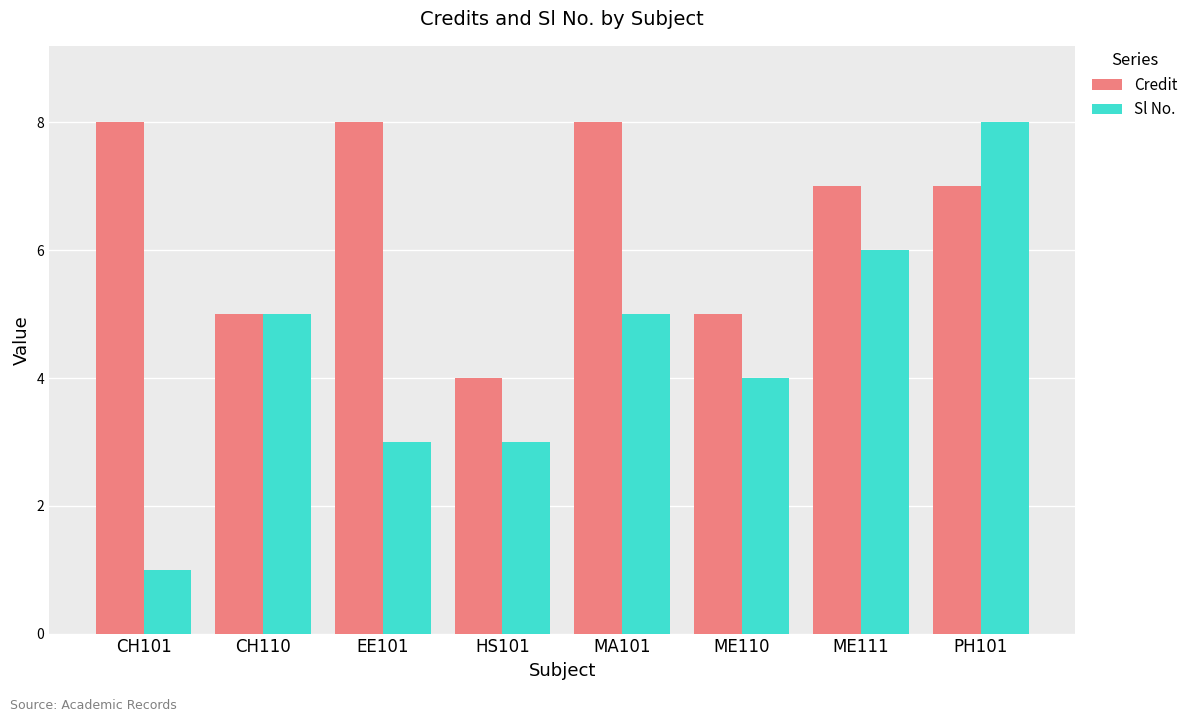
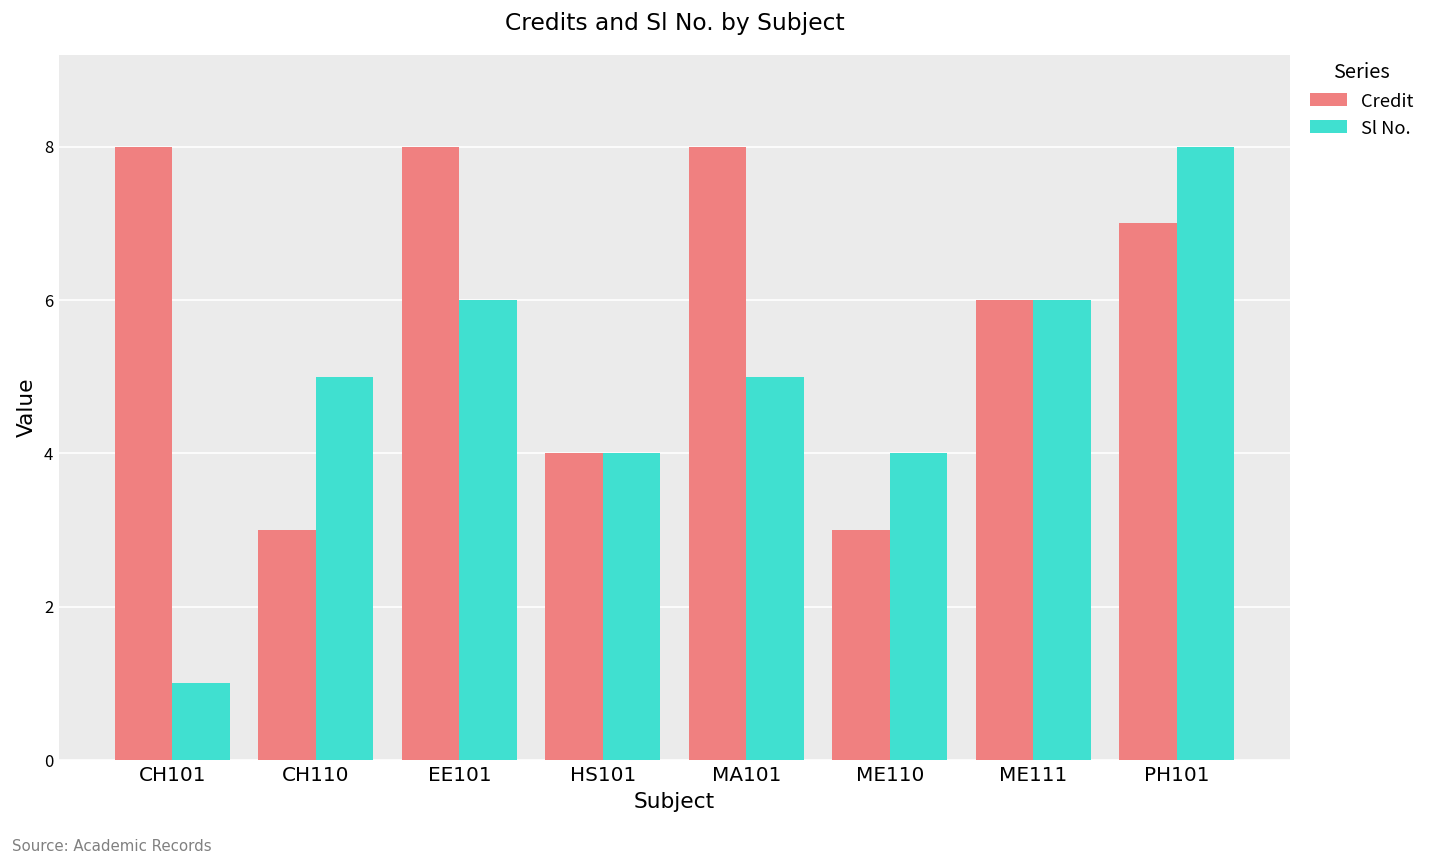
  {
    "Credit": {
      "CH101": 8,
-     "CH110": 5,
+     "CH110": 3,
      "EE101": 8,
      "HS101": 4,
      "MA101": 8,
-     "ME110": 5,
-     "ME111": 7,
+     "ME110": 3,
+     "ME111": 6,
      "PH101": 7
    },
    "Sl No.": {
      "CH101": 1,
      "CH110": 5,
-     "EE101": 3,
-     "HS101": 3,
+     "EE101": 6,
+     "HS101": 4,
      "MA101": 5,
      "ME110": 4,
      "ME111": 6,
      "PH101": 8
    }
  }
